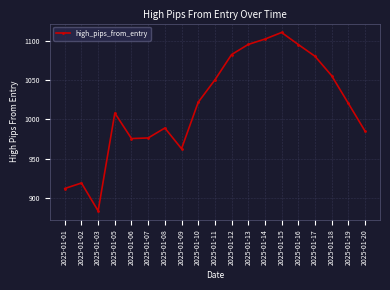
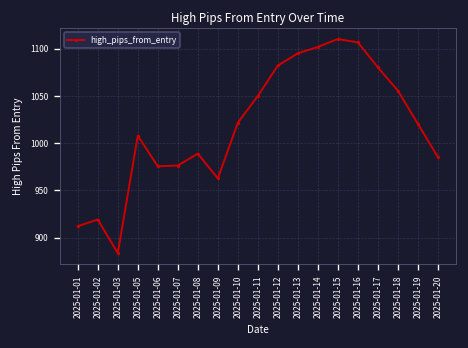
  {
    "2025-01-01": 910,
    "2025-01-02": 920,
    "2025-01-03": 880,
    "2025-01-05": 1010,
    "2025-01-06": 980,
    "2025-01-07": 980,
    "2025-01-08": 990,
    "2025-01-09": 960,
    "2025-01-10": 1020,
    "2025-01-11": 1050,
    "2025-01-12": 1080,
    "2025-01-13": 1100,
    "2025-01-14": 1100,
    "2025-01-15": 1110,
-   "2025-01-16": 1100,
+   "2025-01-16": 1110,
    "2025-01-17": 1080,
    "2025-01-18": 1060,
    "2025-01-19": 1020,
    "2025-01-20": 990
  }
